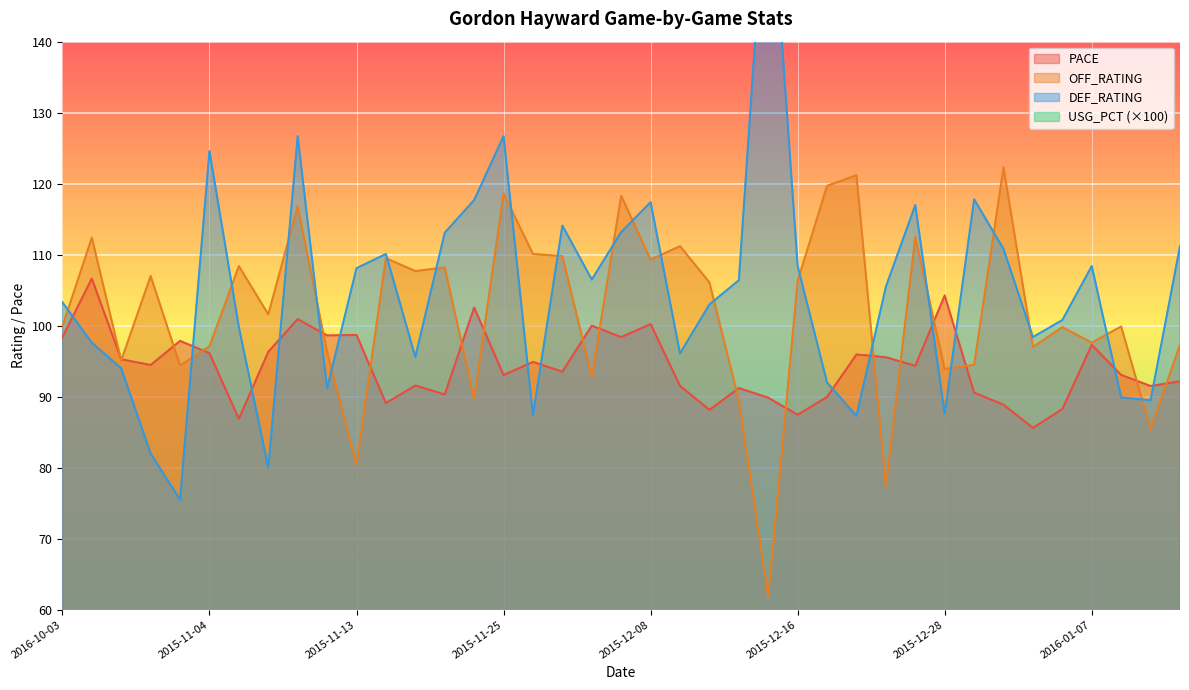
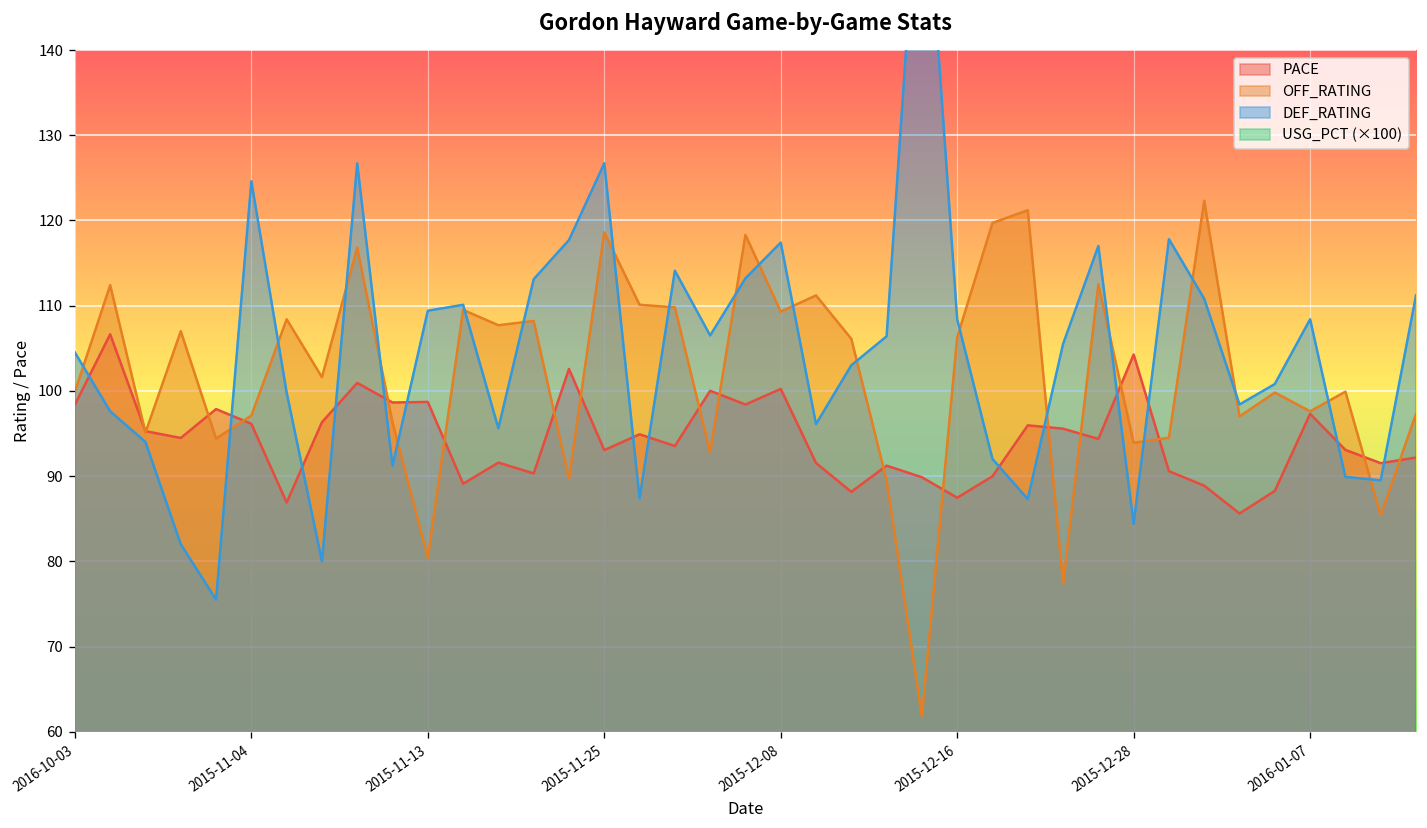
  {
    "DEF_RATING": {
-     "2016-10-03": 103,
+     "2016-10-03": 105,
      "2015-11-04": 125,
-     "2015-11-13": 108,
+     "2015-11-13": 109,
      "2015-11-25": 127,
      "2015-12-08": 117,
      "2015-12-16": 108,
-     "2015-12-28": 88,
+     "2015-12-28": 84,
      "2016-01-07": 108
    }
  }
